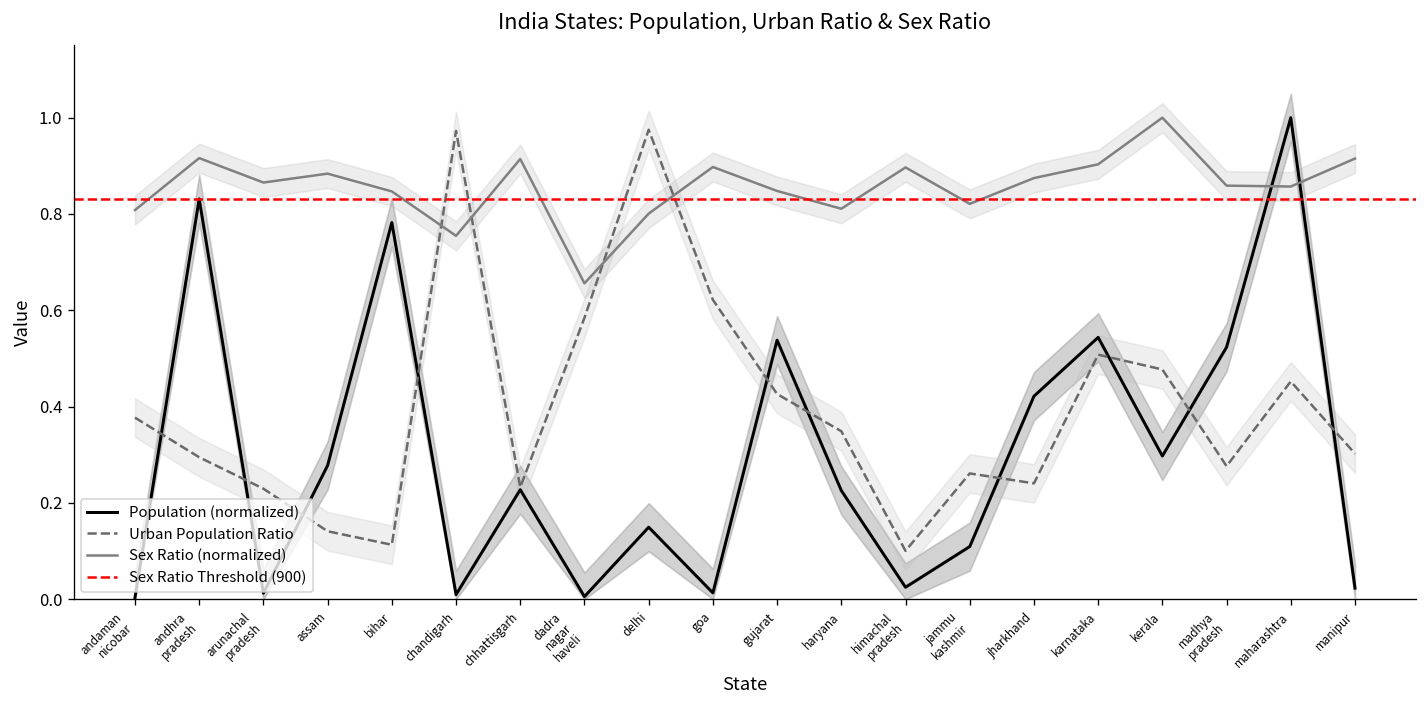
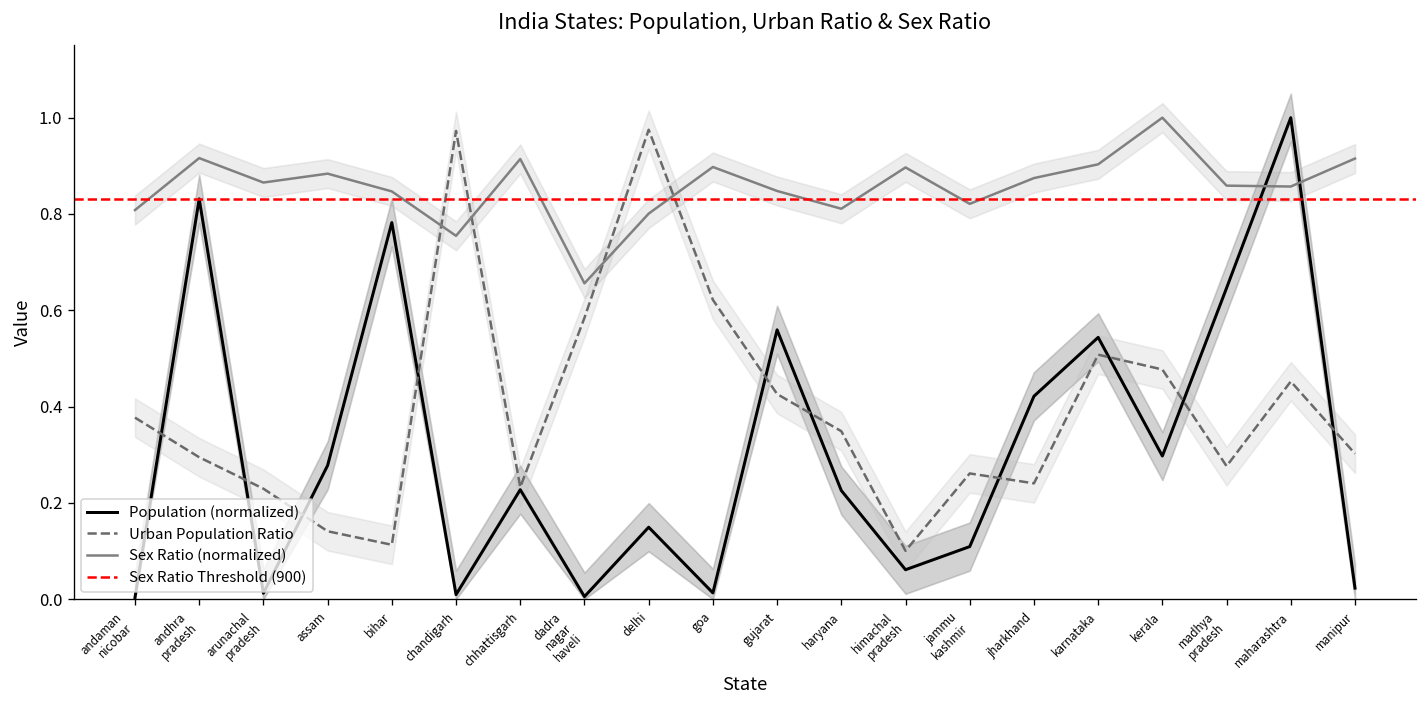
  {
    "Population (normalized)": {
      "andaman nicobar": 0.00,
      "andhra pradesh": 0.83,
      "arunachal pradesh": 0.01,
      "assam": 0.28,
      "bihar": 0.78,
      "chandigarh": 0.01,
      "dadra nagar haveli": 0.01,
      "delhi": 0.15,
      "goa": 0.01,
-     "gujarat": 0.54,
+     "gujarat": 0.56,
      "haryana": 0.23,
-     "himachal pradesh": 0.02,
+     "himachal pradesh": 0.06,
      "jammu kashmir": 0.11,
      "jharkhand": 0.42,
      "kerala": 0.30,
-     "madhya pradesh": 0.52,
+     "madhya pradesh": 0.65,
      "maharashtra": 1.00,
      "manipur": 0.02
    }
  }
